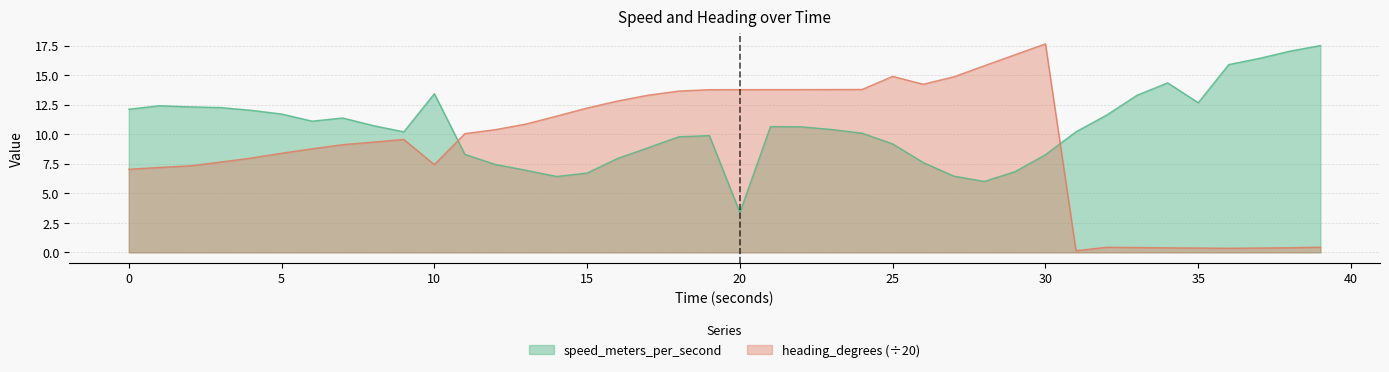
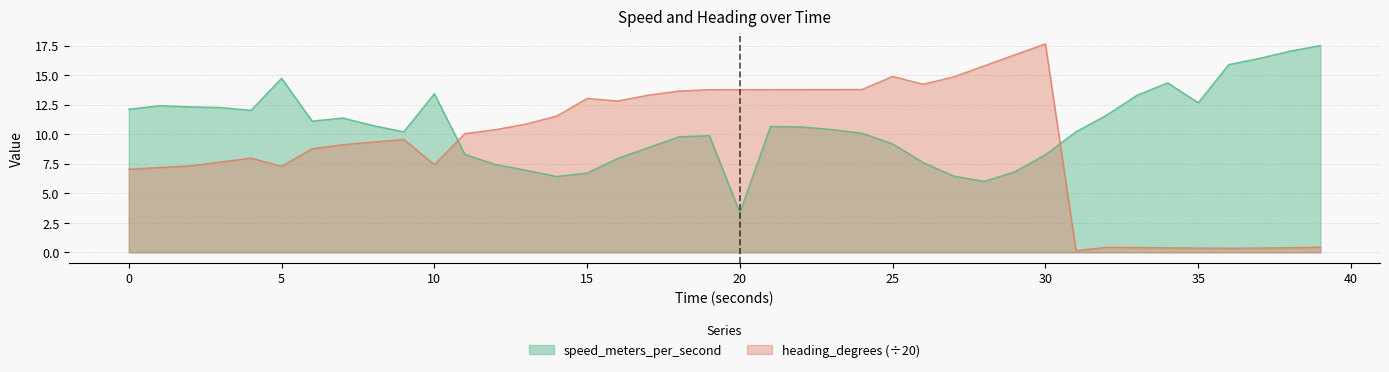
  {
    "speed_meters_per_second": {
      "0": 12.1,
-     "5": 11.7,
+     "5": 14.7,
      "10": 13.4,
      "15": 6.7,
      "20": 3.4,
      "25": 9.2,
      "30": 8.3,
      "35": 12.7
    },
    "heading_degrees (÷20)": {
      "0": 7.0,
-     "5": 8.4,
+     "5": 7.3,
      "10": 7.4,
-     "15": 12.2,
+     "15": 13.0,
      "20": 13.8,
      "25": 14.9,
      "30": 17.7,
      "35": 0.4
    }
  }
